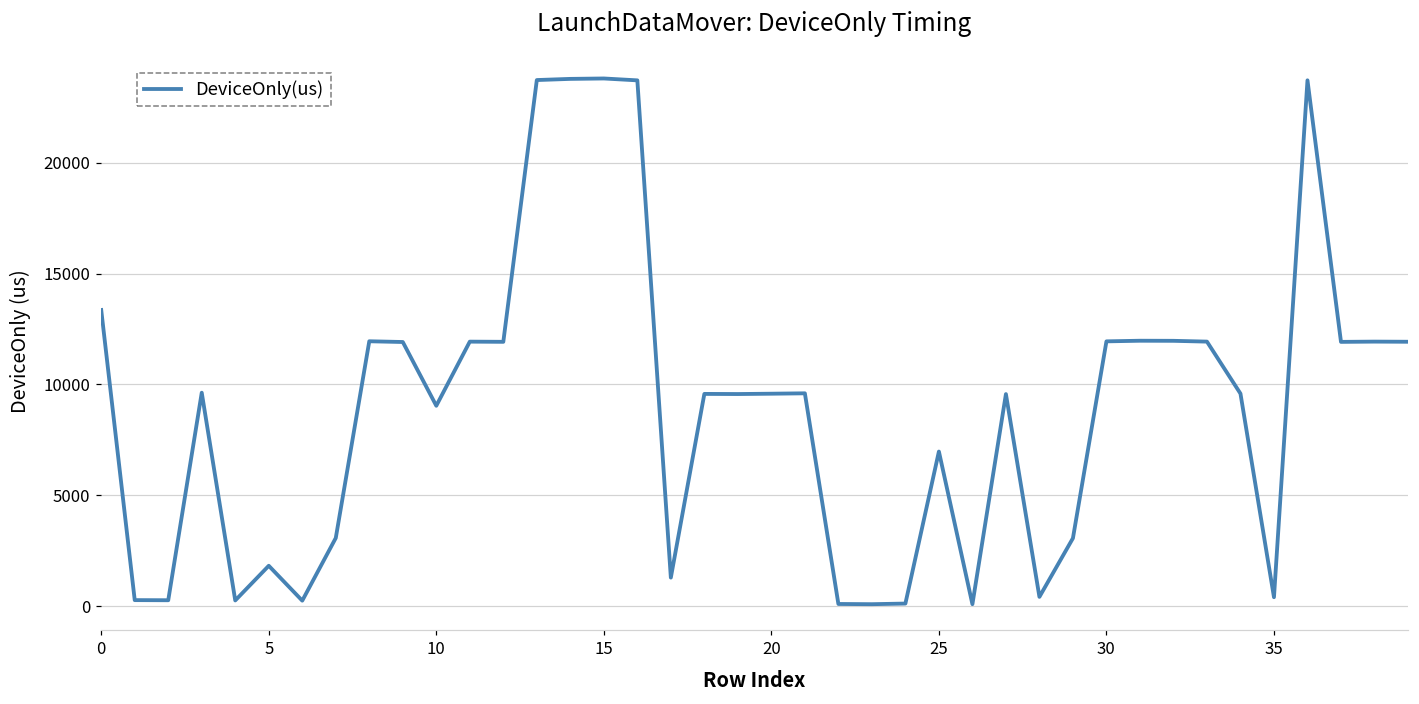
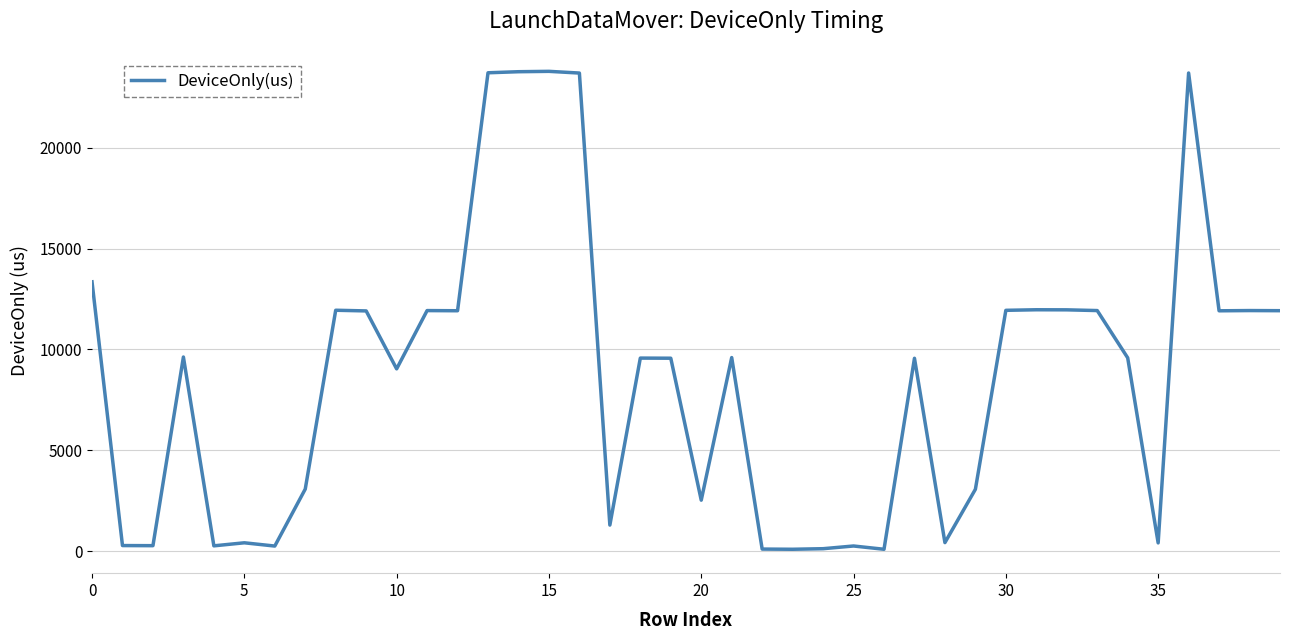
  {
    "0": 13400,
-   "5": 1800,
+   "5": 400,
    "10": 9000,
    "15": 23800,
-   "20": 9600,
-   "25": 7000,
+   "20": 2500,
+   "25": 200,
    "30": 11900,
    "35": 400
  }
